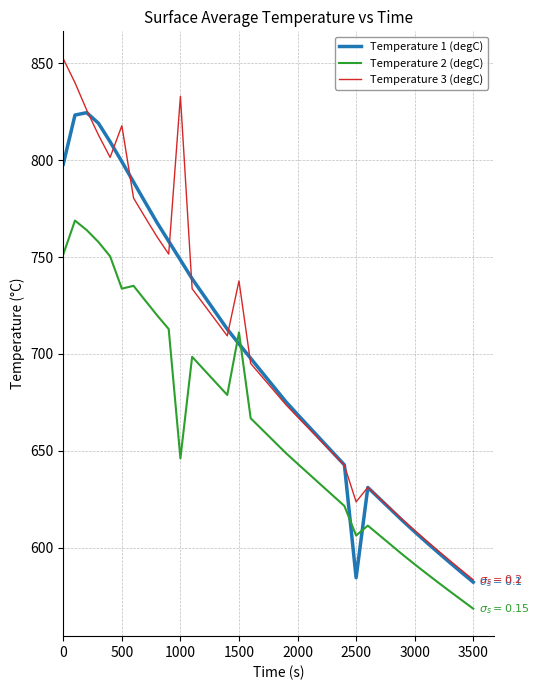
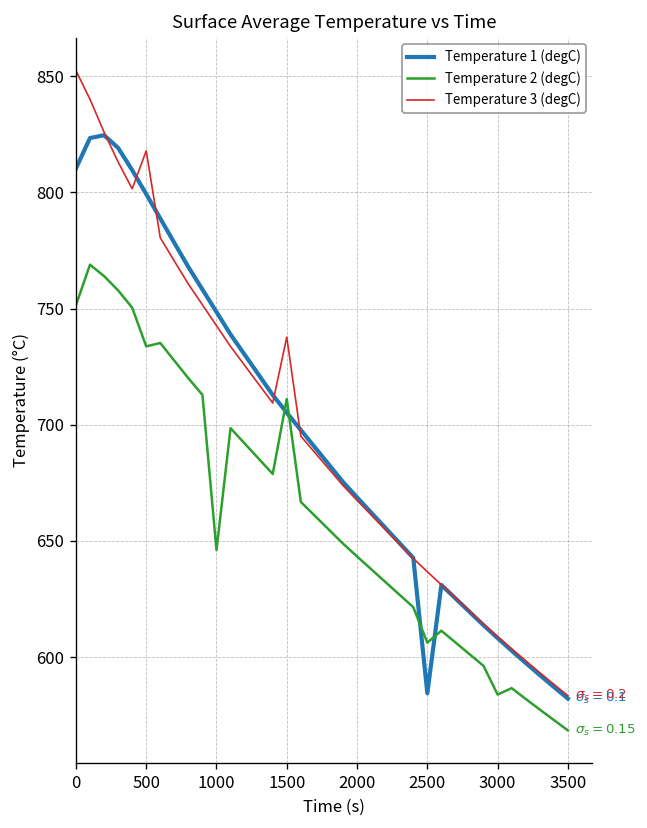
  {
    "Temperature 1 (degC)": {
-     "0": 798,
+     "0": 810,
      "500": 799,
      "1000": 749,
      "1500": 705,
      "2500": 584
    },
    "Temperature 2 (degC)": {
      "0": 751,
      "500": 734,
      "1000": 646,
      "1500": 711,
      "2000": 643,
      "2500": 606,
-     "3000": 591,
+     "3000": 584,
      "3500": 568
    },
    "Temperature 3 (degC)": {
      "0": 852,
      "500": 818,
-     "1000": 833,
+     "1000": 743,
      "1500": 738,
-     "2500": 624
+     "2500": 637
    }
  }
